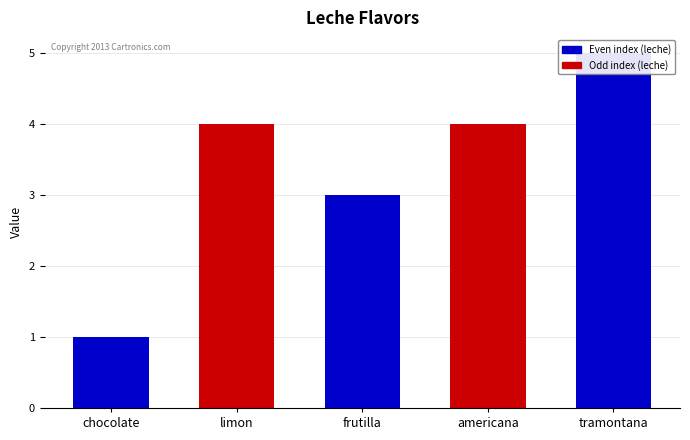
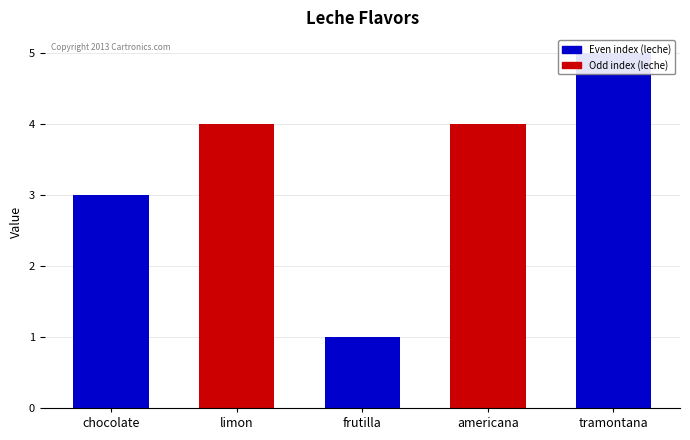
  {
-   "chocolate": 1,
+   "chocolate": 3,
    "limon": 4,
-   "frutilla": 3,
+   "frutilla": 1,
    "americana": 4
  }
